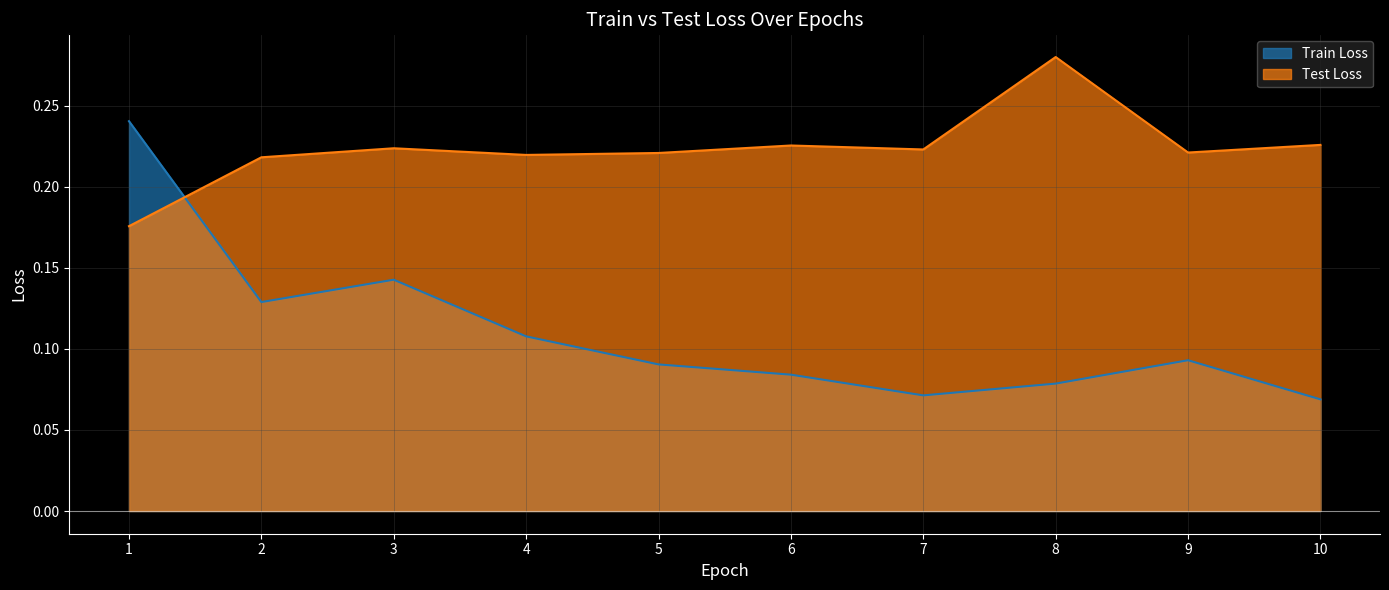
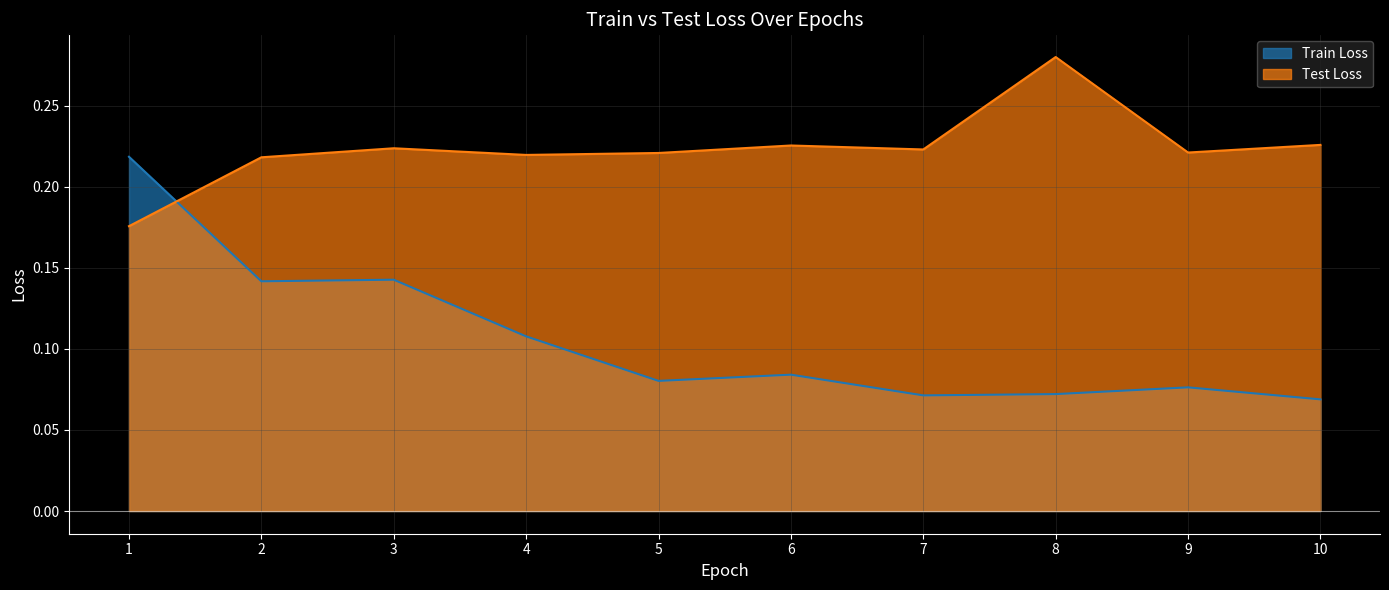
  {
    "Train Loss": {
-     "1": 0.241,
-     "2": 0.129,
+     "1": 0.219,
+     "2": 0.142,
      "3": 0.143,
      "4": 0.108,
-     "5": 0.090,
+     "5": 0.080,
      "6": 0.084,
      "7": 0.071,
-     "8": 0.079,
-     "9": 0.093,
+     "8": 0.072,
+     "9": 0.076,
      "10": 0.069
    },
    "Test Loss": {
      "1": 0.176,
      "2": 0.218,
      "3": 0.224,
      "4": 0.220,
      "5": 0.221,
      "6": 0.226,
      "7": 0.223,
      "8": 0.280,
      "9": 0.221,
      "10": 0.226
    }
  }
